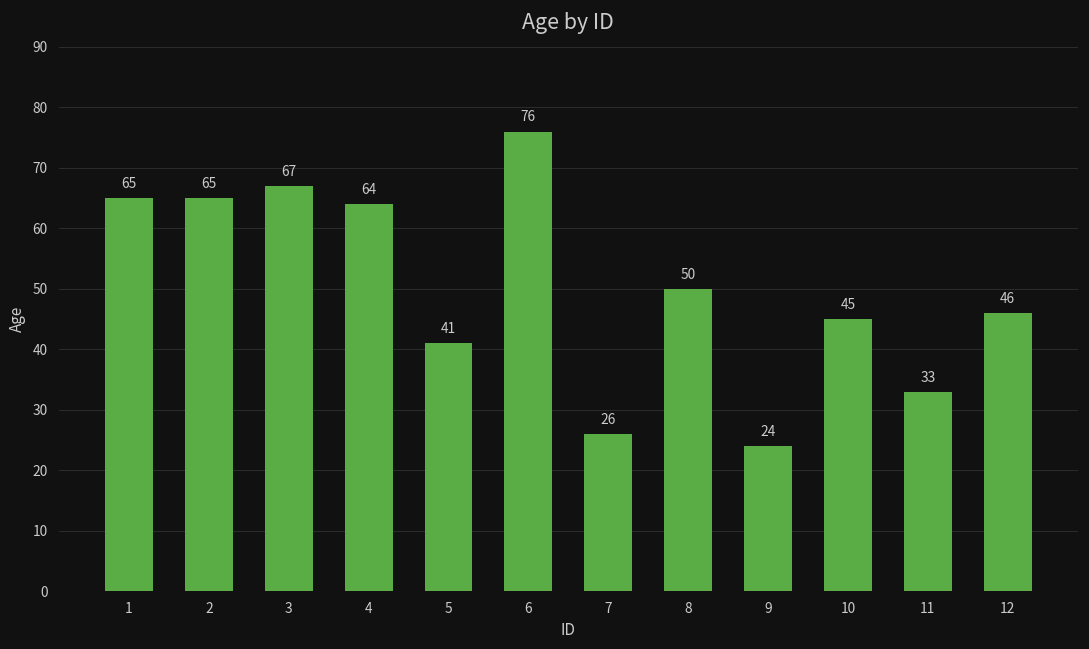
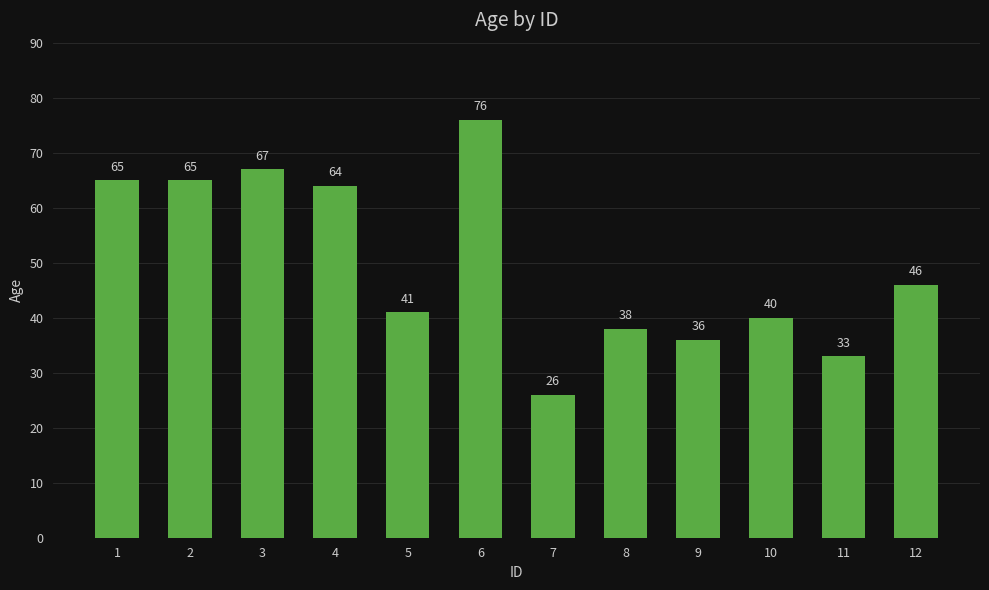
  {
    "1": 65,
    "2": 65,
    "3": 67,
    "4": 64,
    "5": 41,
    "6": 76,
    "7": 26,
-   "8": 50,
-   "9": 24,
-   "10": 45,
+   "8": 38,
+   "9": 36,
+   "10": 40,
    "11": 33,
    "12": 46
  }
